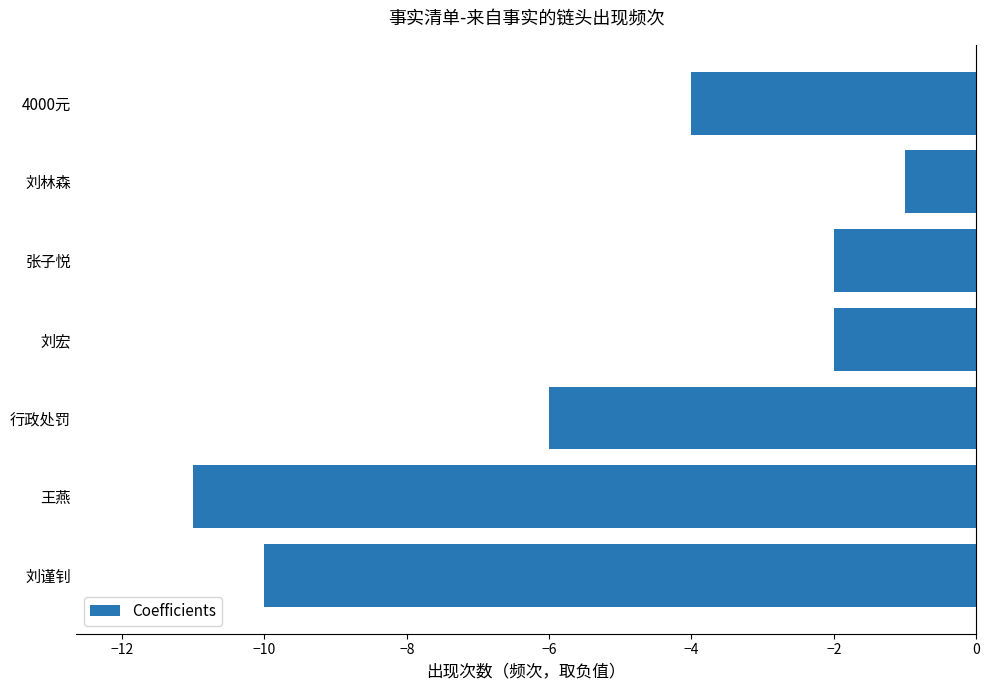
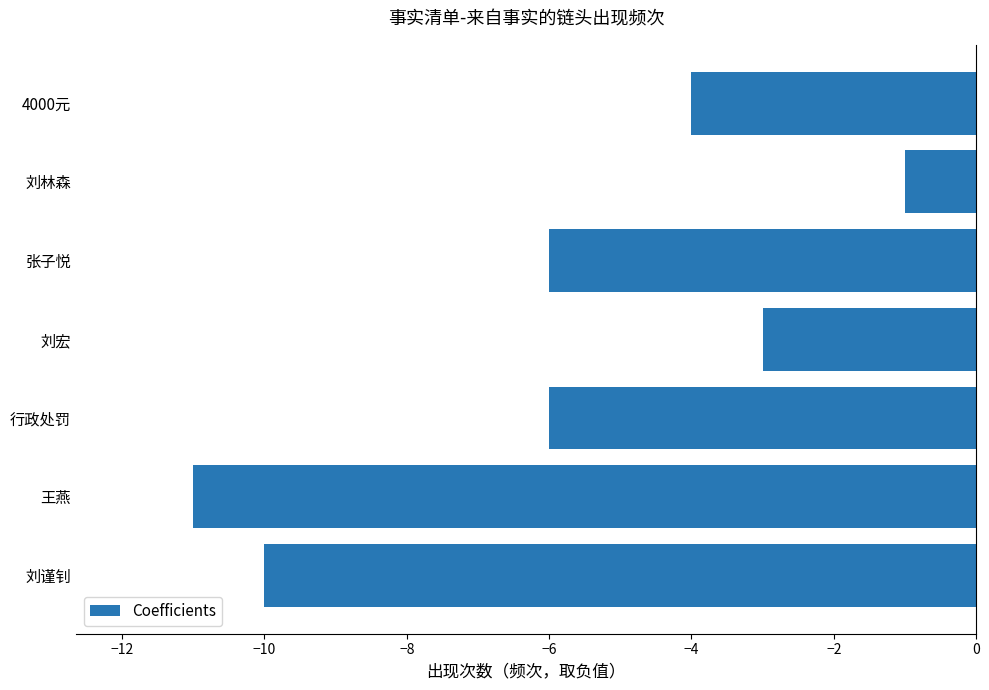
  {
    "4000元": -4.0,
    "刘林森": -1.0,
-   "张子悦": -2.0,
-   "刘宏": -2.0,
+   "张子悦": -6.0,
+   "刘宏": -3.0,
    "行政处罚": -6.0,
    "王燕": -11.0,
    "刘谨钊": -10.0
  }
